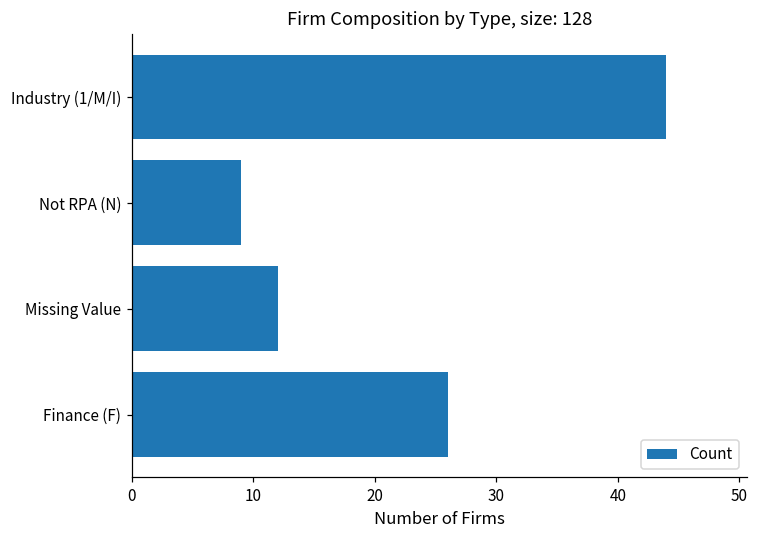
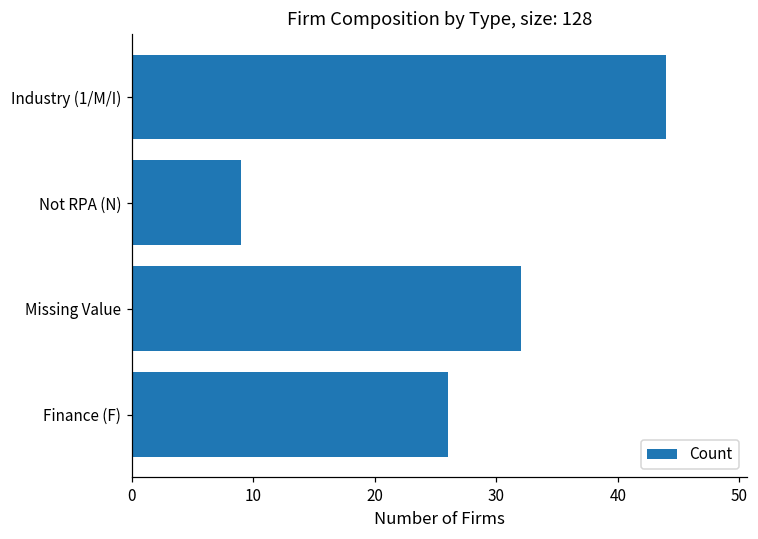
  {
    "Industry (1/M/I)": 44,
    "Not RPA (N)": 9,
-   "Missing Value": 12,
+   "Missing Value": 32,
    "Finance (F)": 26
  }
